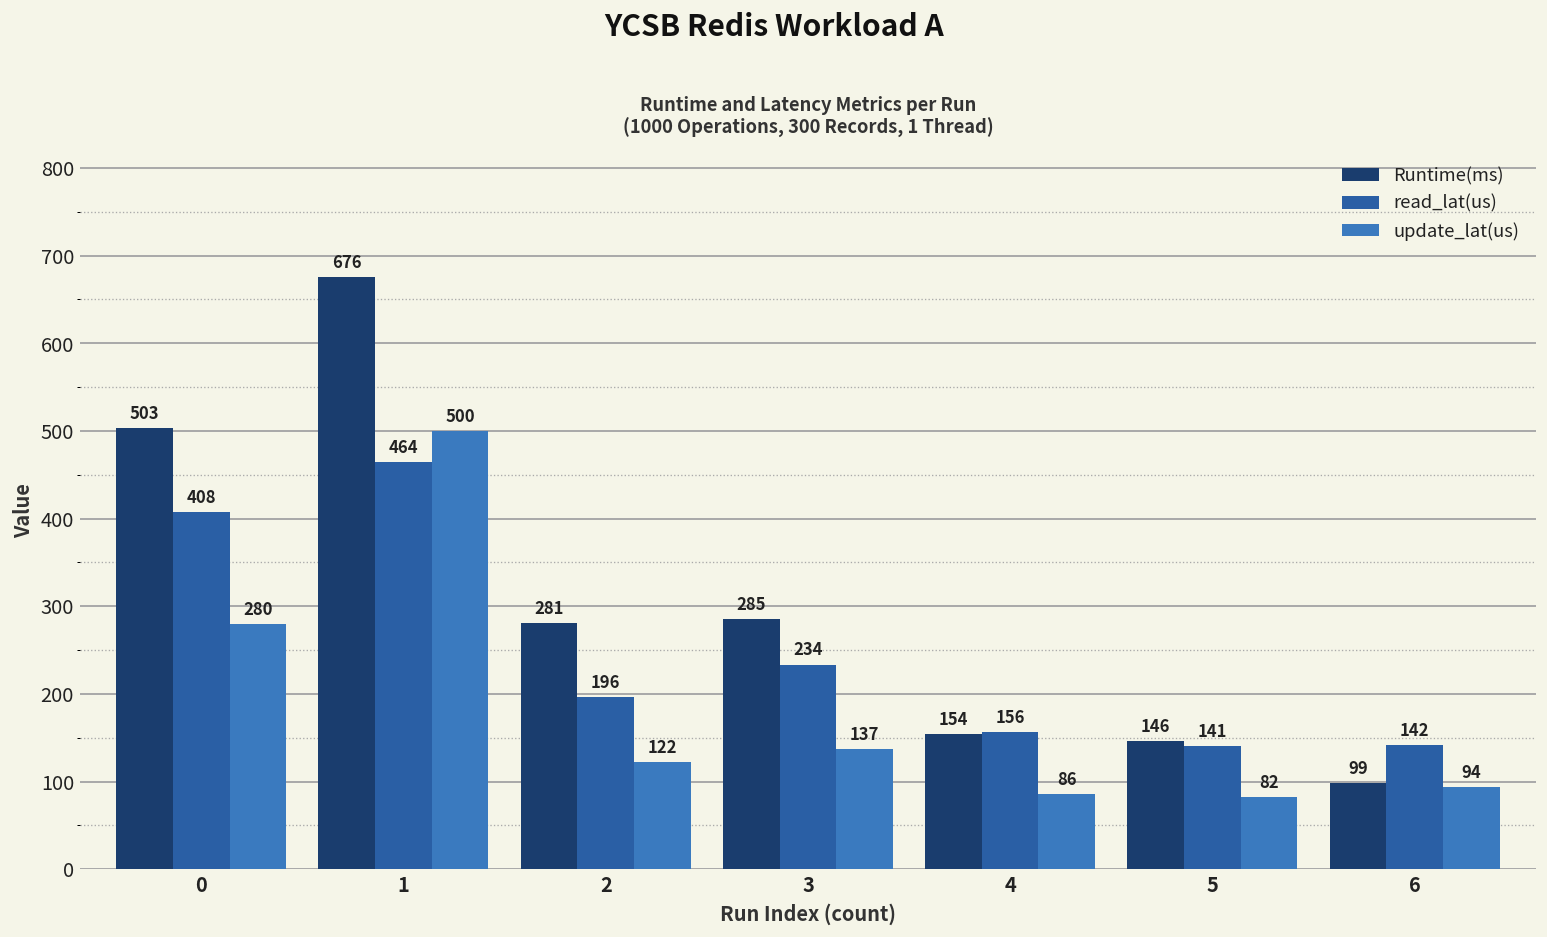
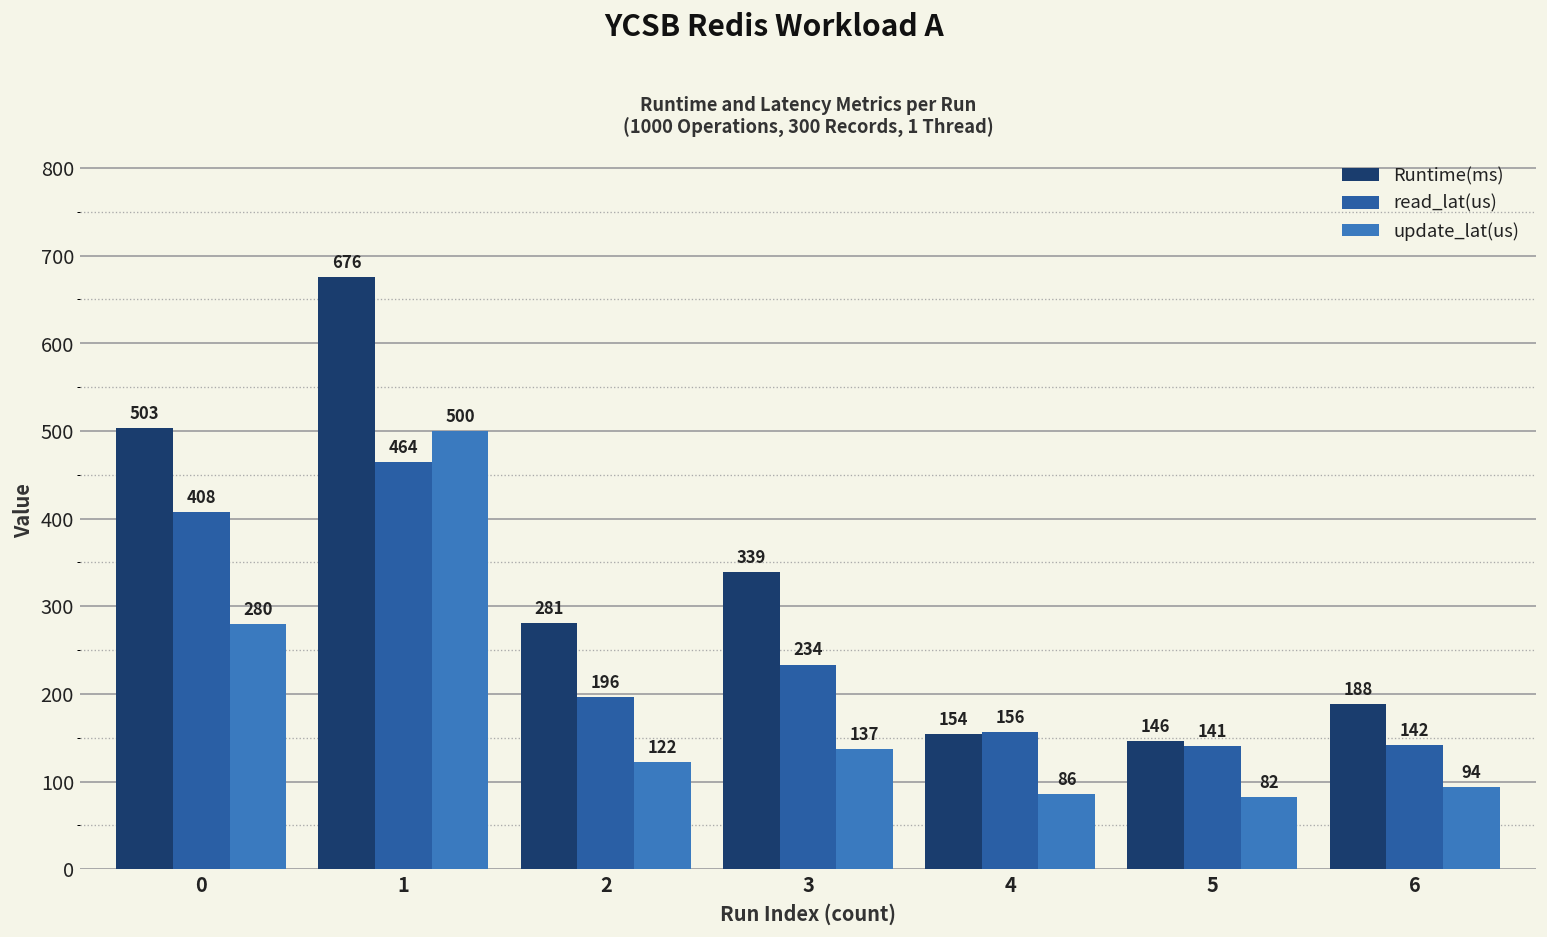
  {
    "Runtime(ms)": {
      "0": 503,
      "1": 676,
      "2": 281,
-     "3": 285,
+     "3": 339,
      "4": 154,
      "5": 146,
-     "6": 99
+     "6": 188
    }
  }
